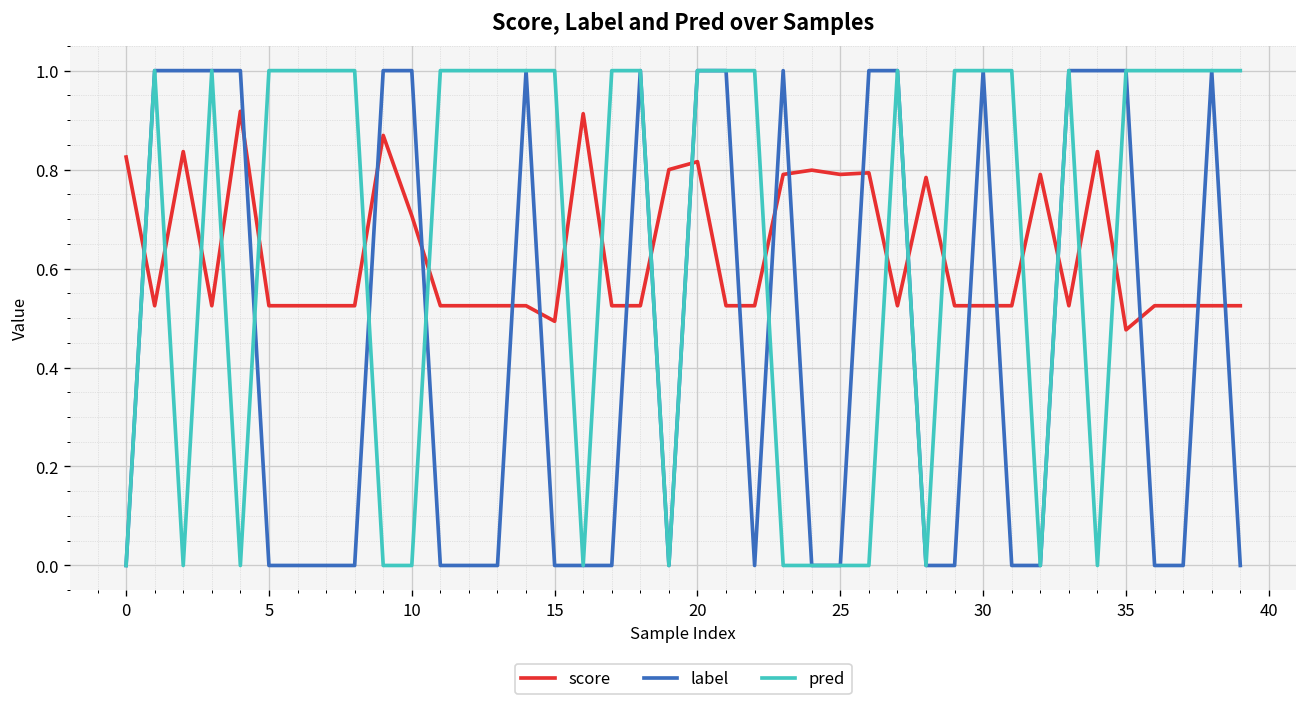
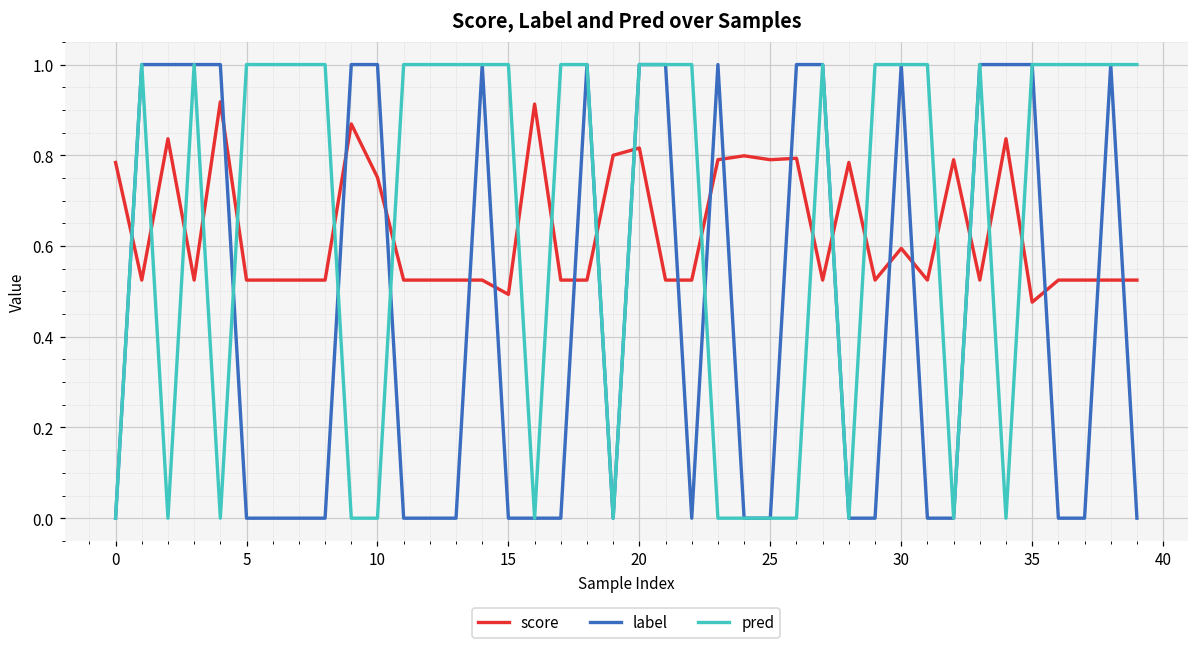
  {
    "score": {
-     "0": 0.83,
+     "0": 0.78,
      "5": 0.52,
-     "10": 0.71,
+     "10": 0.75,
      "15": 0.49,
      "20": 0.82,
      "25": 0.79,
-     "30": 0.52,
+     "30": 0.59,
      "35": 0.48
    },
    "label": {
      "5": 0.00,
      "10": 1.00,
      "15": 0.00
    },
    "pred": {
      "5": 1.00,
      "10": 0.00,
      "15": 1.00
    }
  }
